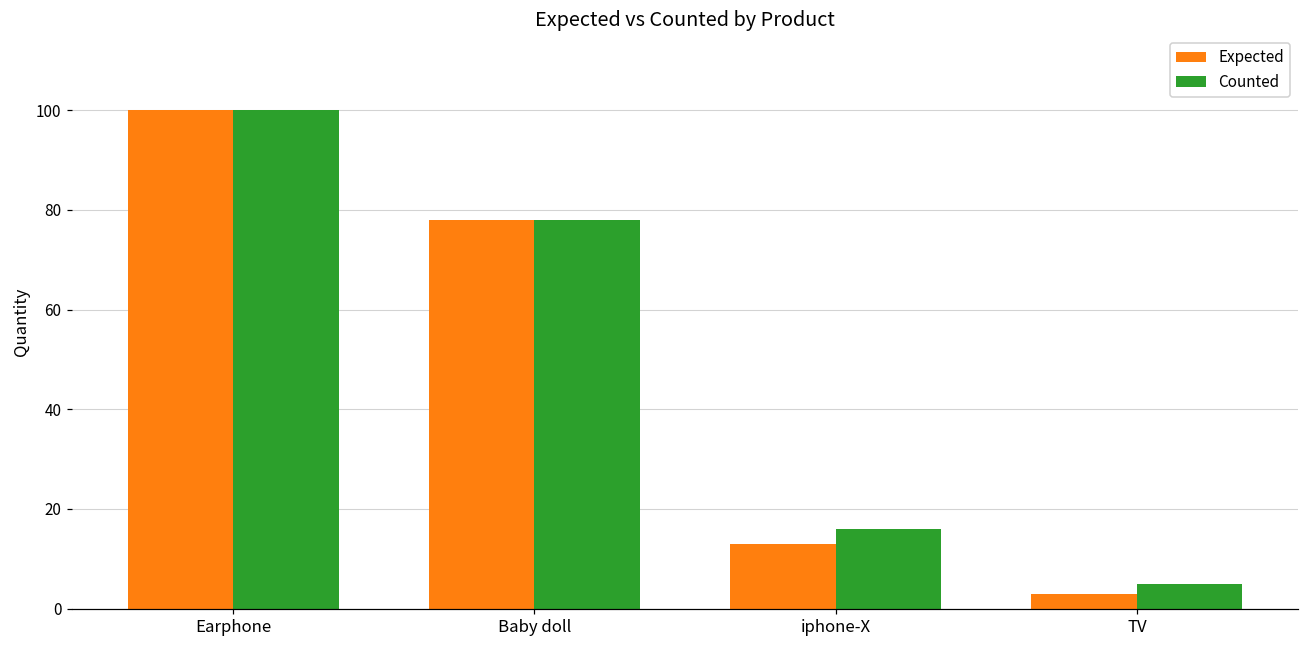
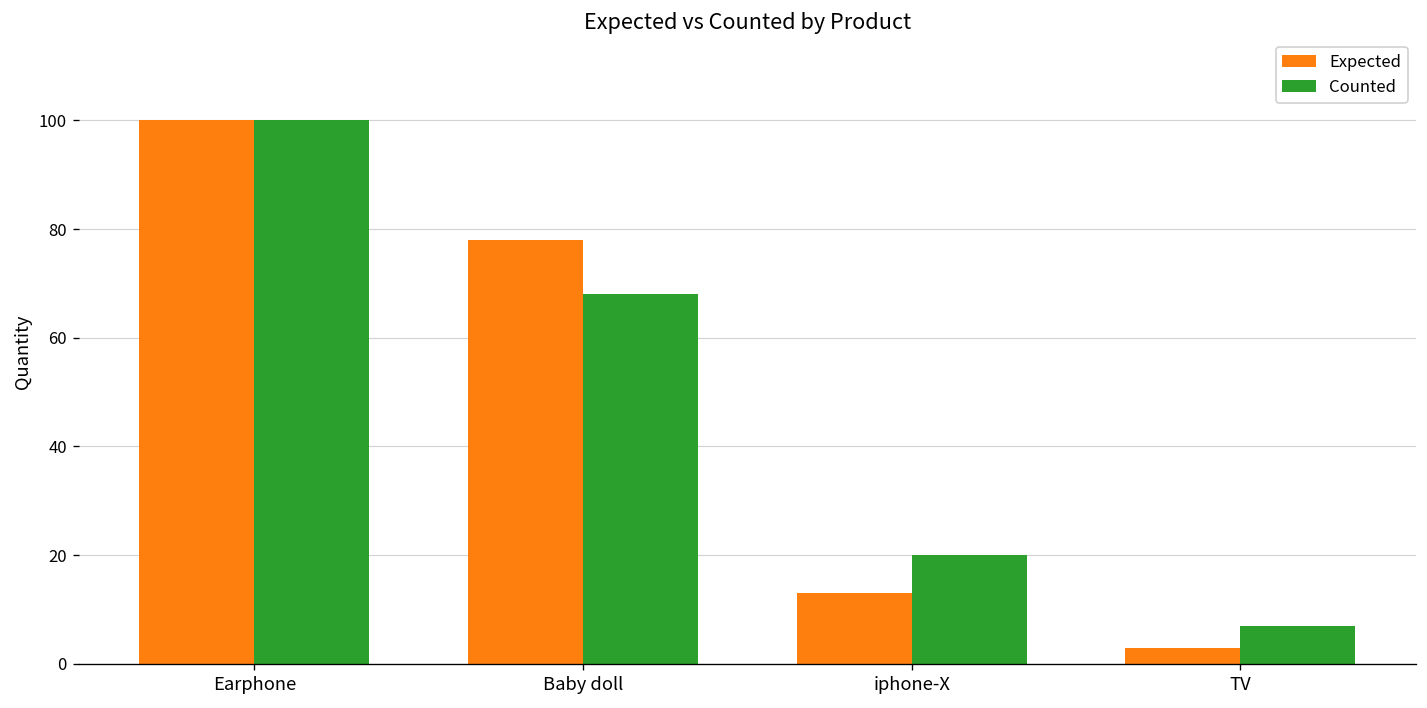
  {
    "Expected": {
      "Earphone": 100,
      "Baby doll": 78,
      "iphone-X": 13,
      "TV": 3
    },
    "Counted": {
      "Earphone": 100,
-     "Baby doll": 78,
-     "iphone-X": 16,
-     "TV": 5
+     "Baby doll": 68,
+     "iphone-X": 20,
+     "TV": 7
    }
  }
